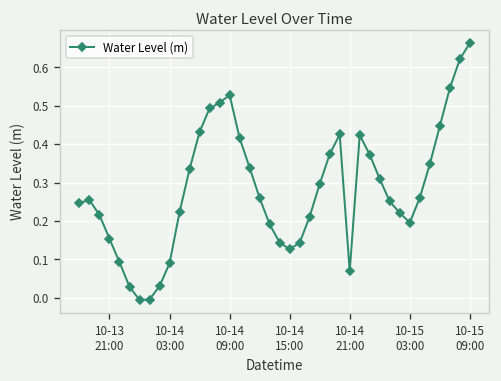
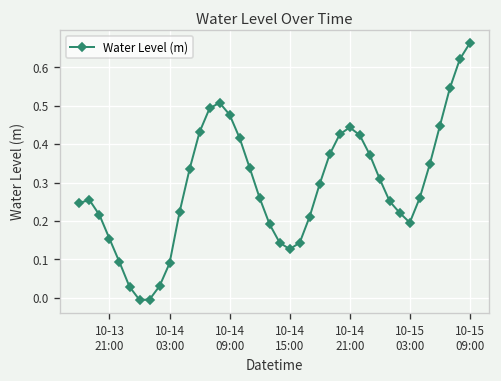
  {
    "10-13 21:00": 0.15,
    "10-14 03:00": 0.09,
-   "10-14 09:00": 0.53,
+   "10-14 09:00": 0.48,
    "10-14 15:00": 0.13,
-   "10-14 21:00": 0.07,
+   "10-14 21:00": 0.44,
    "10-15 03:00": 0.20,
    "10-15 09:00": 0.66
  }
